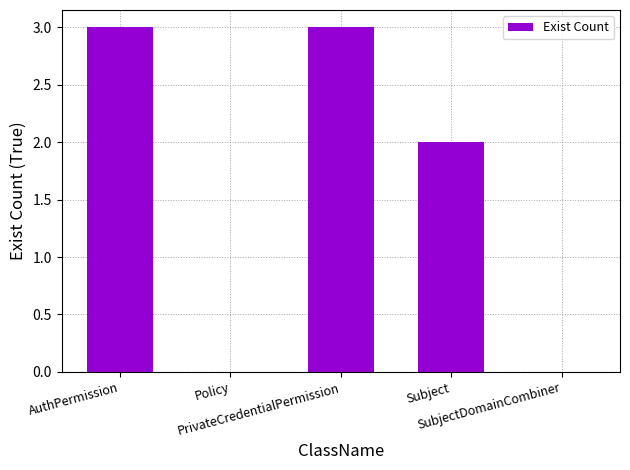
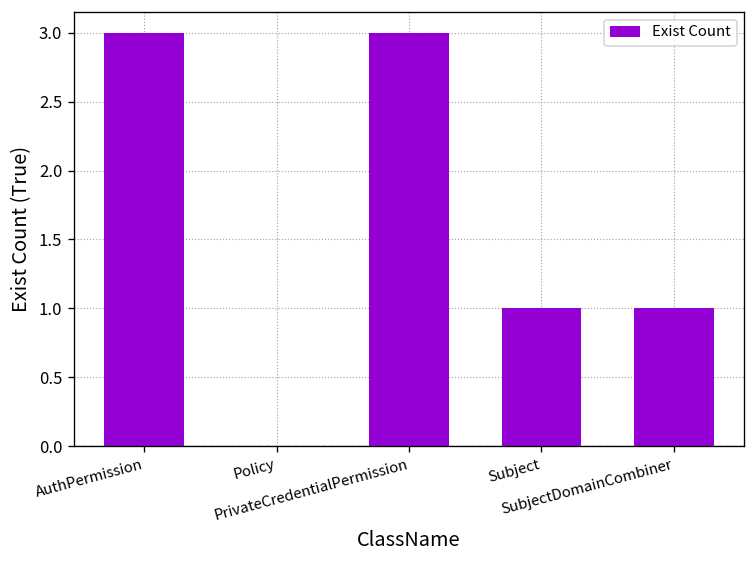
  {
    "AuthPermission": 3,
    "Policy": 0,
    "PrivateCredentialPermission": 3,
-   "Subject": 2,
-   "SubjectDomainCombiner": 0
+   "Subject": 1,
+   "SubjectDomainCombiner": 1
  }
